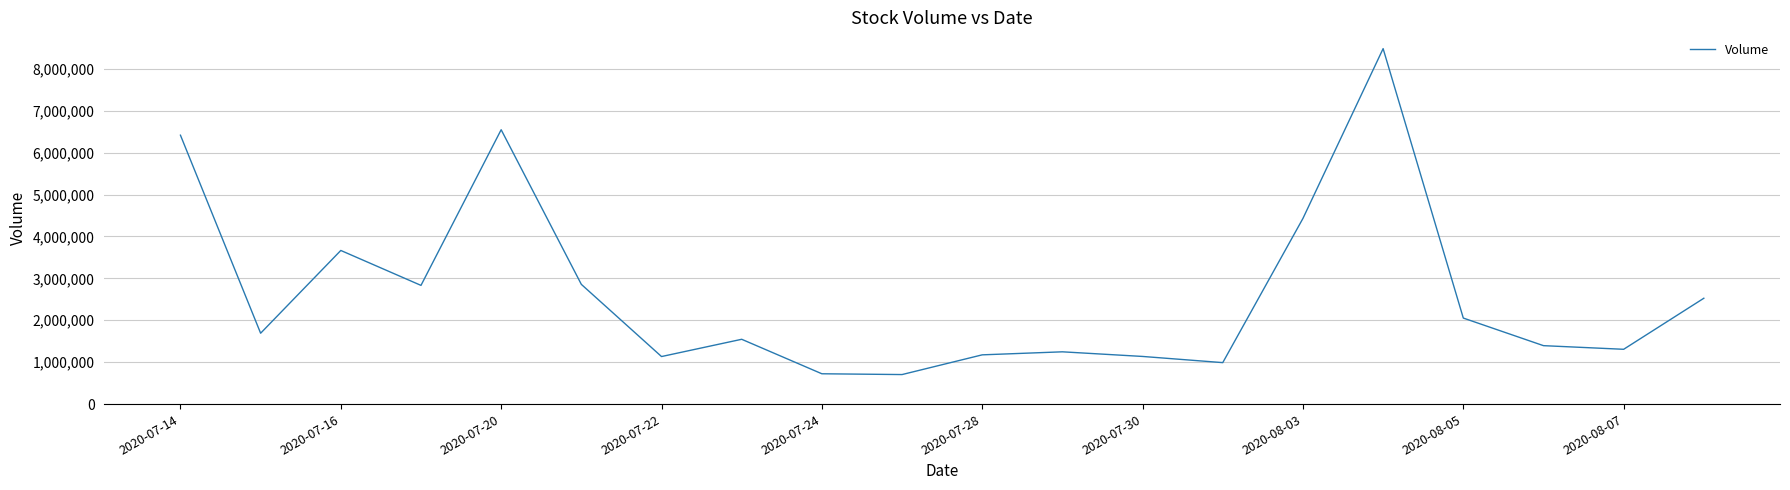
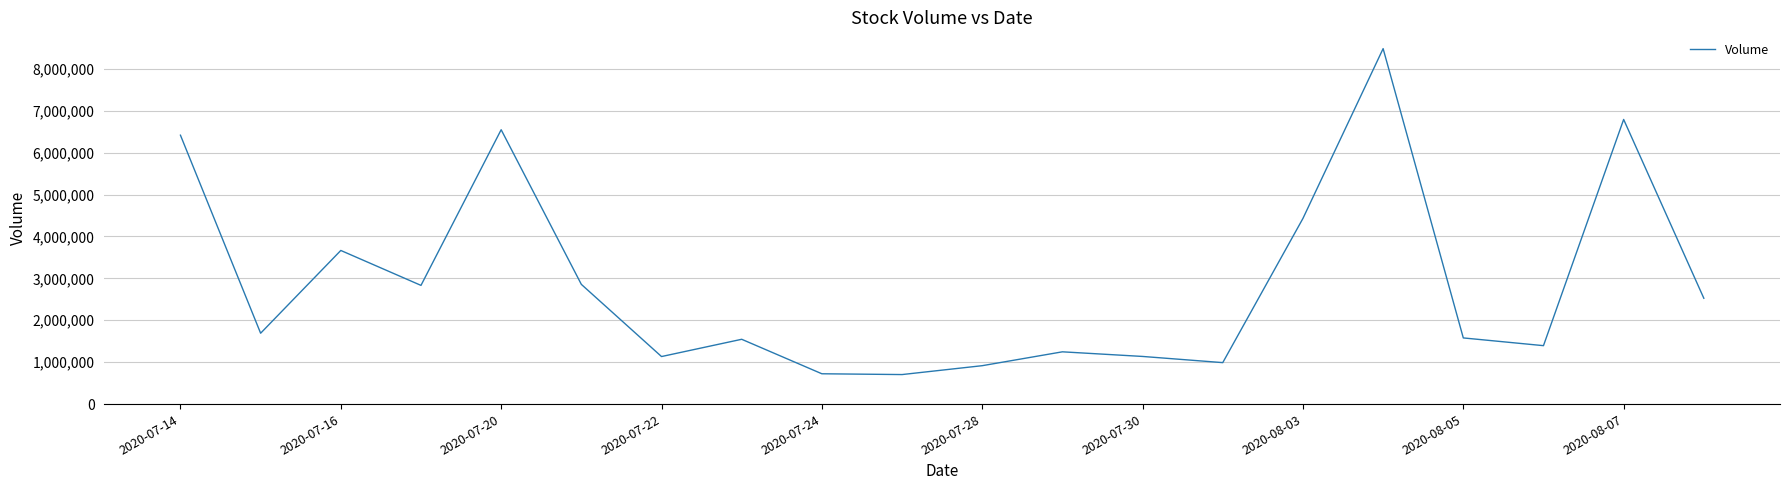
  {
    "2020-07-14": "6,400,000",
    "2020-07-16": "3,700,000",
    "2020-07-20": "6,500,000",
    "2020-07-22": "1,100,000",
    "2020-07-24": "700,000",
-   "2020-07-28": "1,200,000",
+   "2020-07-28": "900,000",
    "2020-07-30": "1,100,000",
    "2020-08-03": "4,400,000",
-   "2020-08-05": "2,100,000",
-   "2020-08-07": "1,300,000"
+   "2020-08-05": "1,600,000",
+   "2020-08-07": "6,800,000"
  }
